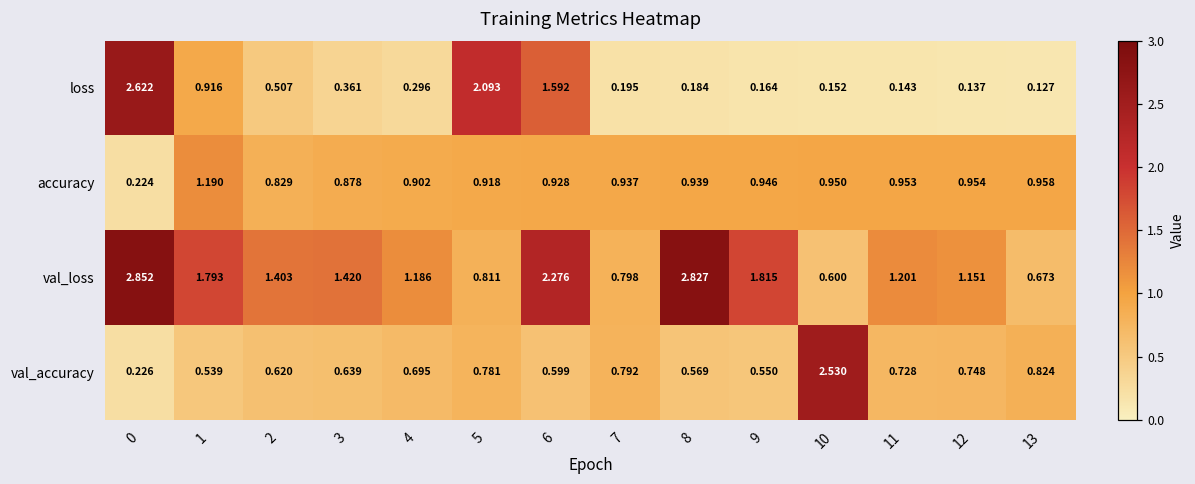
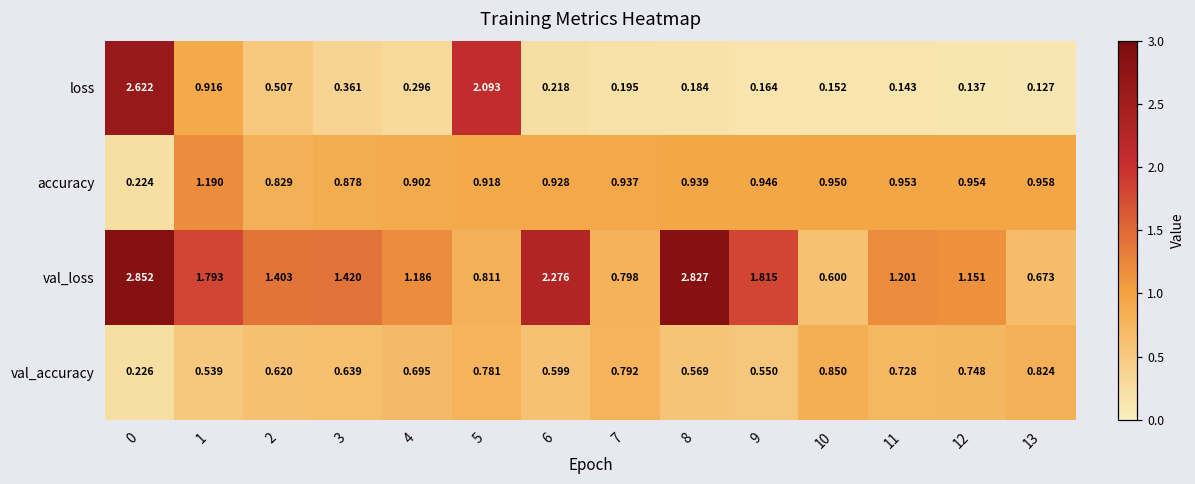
  {
    "loss": {
      "0": 2.622,
      "1": 0.916,
      "2": 0.507,
      "3": 0.361,
      "4": 0.296,
      "5": 2.093,
-     "6": 1.592,
+     "6": 0.218,
      "7": 0.195,
      "8": 0.184,
      "9": 0.164,
      "10": 0.152,
      "11": 0.143,
      "12": 0.137,
      "13": 0.127
    },
    "accuracy": {
      "0": 0.224,
      "1": 1.190,
      "2": 0.829,
      "3": 0.878,
      "4": 0.902,
      "5": 0.918,
      "6": 0.928,
      "7": 0.937,
      "8": 0.939,
      "9": 0.946,
      "10": 0.950,
      "11": 0.953,
      "12": 0.954,
      "13": 0.958
    },
    "val_loss": {
      "0": 2.852,
      "1": 1.793,
      "2": 1.403,
      "3": 1.420,
      "4": 1.186,
      "5": 0.811,
      "6": 2.276,
      "7": 0.798,
      "8": 2.827,
      "9": 1.815,
      "10": 0.600,
      "11": 1.201,
      "12": 1.151,
      "13": 0.673
    },
    "val_accuracy": {
      "0": 0.226,
      "1": 0.539,
      "2": 0.620,
      "3": 0.639,
      "4": 0.695,
      "5": 0.781,
      "6": 0.599,
      "7": 0.792,
      "8": 0.569,
      "9": 0.550,
-     "10": 2.530,
+     "10": 0.850,
      "11": 0.728,
      "12": 0.748,
      "13": 0.824
    }
  }
